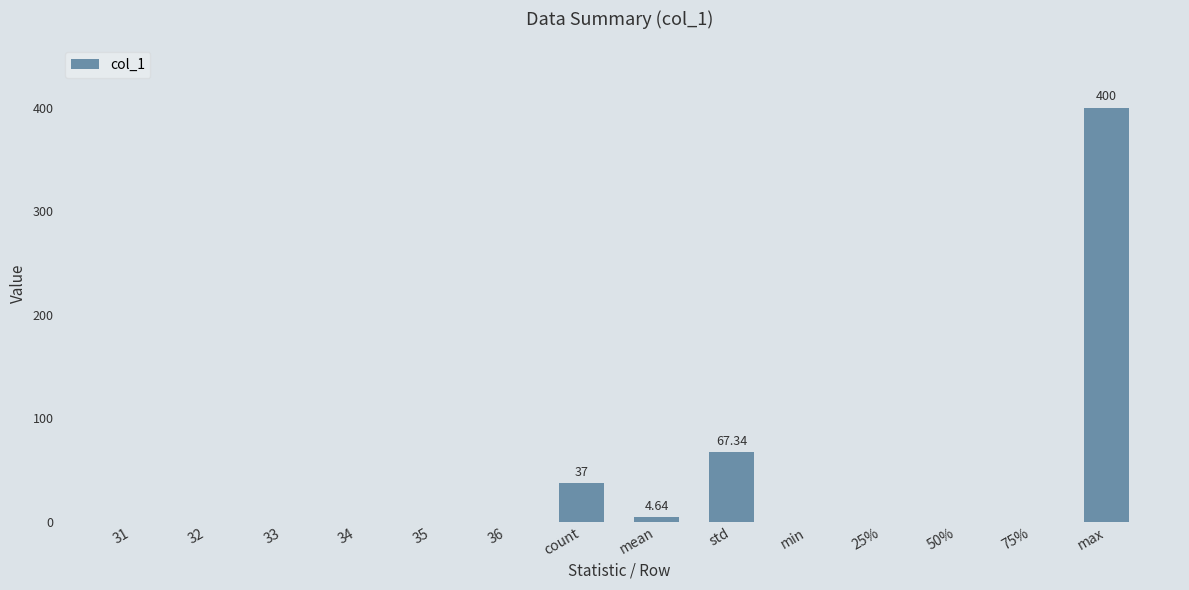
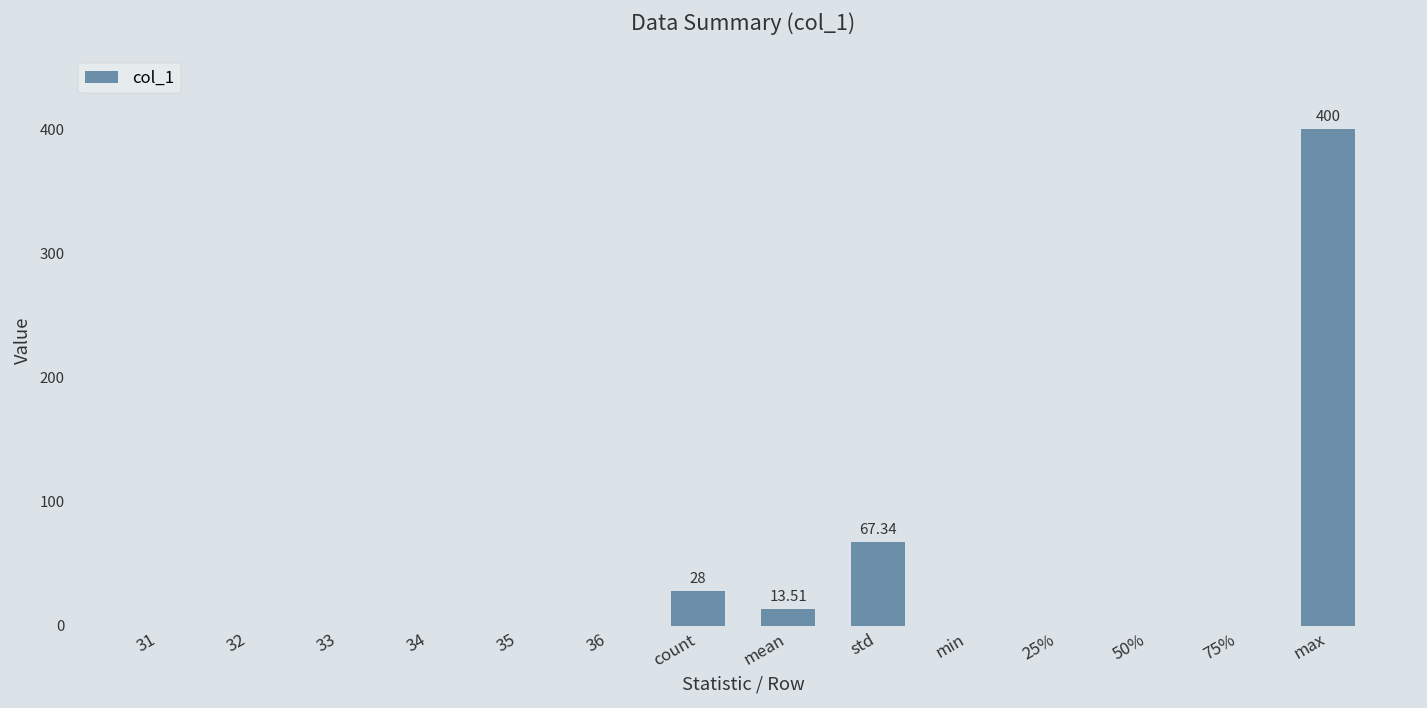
  {
-   "count": 37,
-   "mean": 4.64,
+   "count": 28,
+   "mean": 13.51,
    "std": 67.34,
    "max": 400
  }
